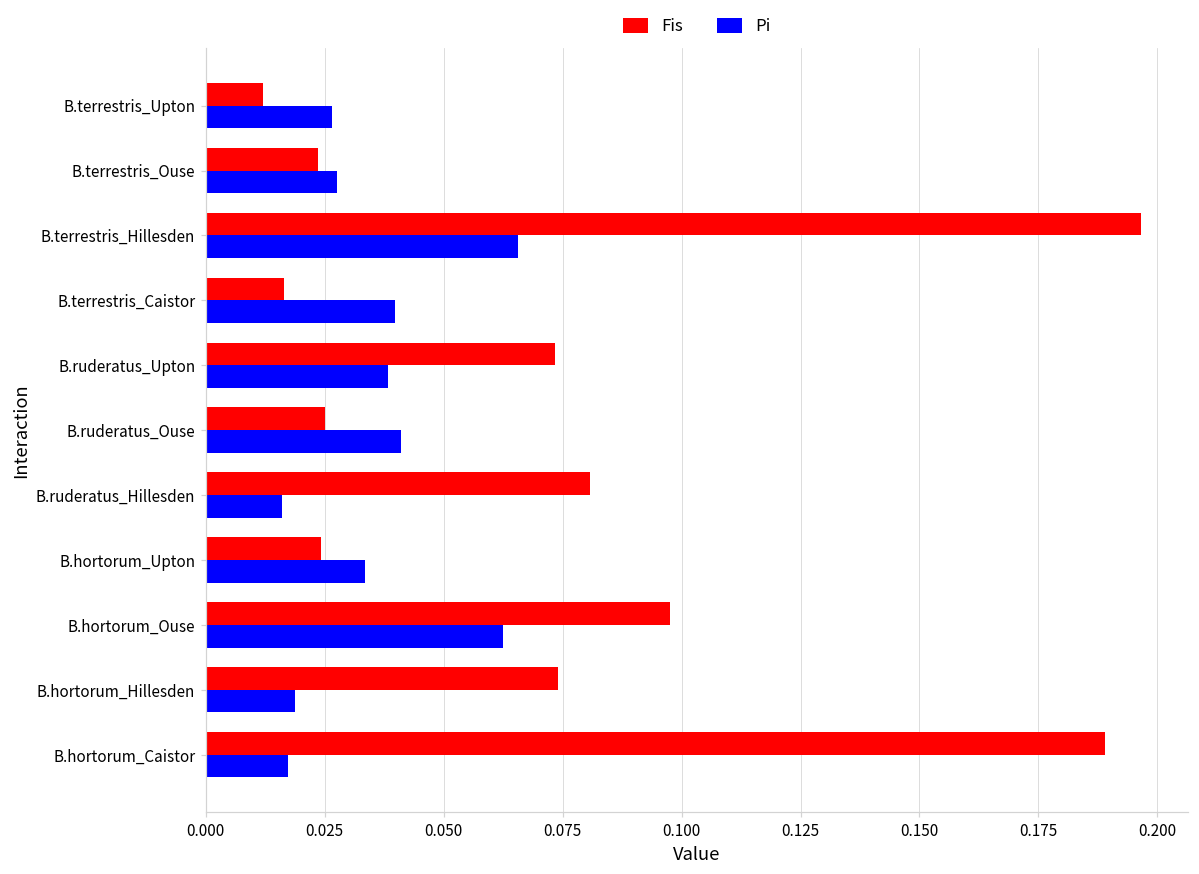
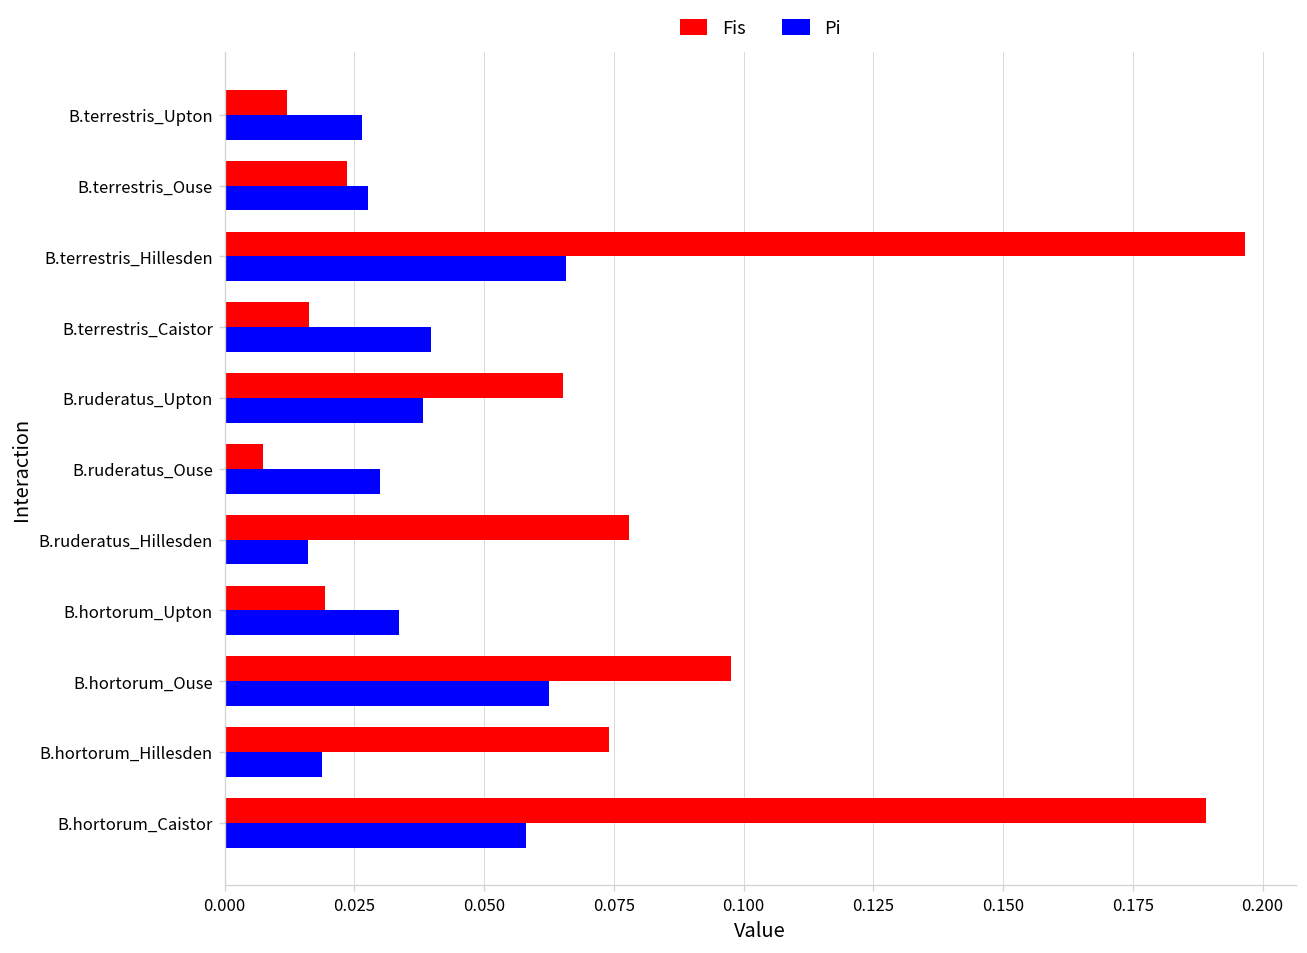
  {
    "Fis": {
      "B.terrestris_Upton": 0.012,
      "B.terrestris_Ouse": 0.024,
      "B.terrestris_Hillesden": 0.197,
      "B.terrestris_Caistor": 0.016,
-     "B.ruderatus_Upton": 0.073,
-     "B.ruderatus_Ouse": 0.025,
-     "B.ruderatus_Hillesden": 0.081,
-     "B.hortorum_Upton": 0.024,
+     "B.ruderatus_Upton": 0.065,
+     "B.ruderatus_Ouse": 0.007,
+     "B.ruderatus_Hillesden": 0.078,
+     "B.hortorum_Upton": 0.019,
      "B.hortorum_Ouse": 0.098,
      "B.hortorum_Hillesden": 0.074,
      "B.hortorum_Caistor": 0.189
    },
    "Pi": {
      "B.terrestris_Upton": 0.027,
      "B.terrestris_Ouse": 0.028,
      "B.terrestris_Hillesden": 0.066,
      "B.terrestris_Caistor": 0.040,
      "B.ruderatus_Upton": 0.038,
-     "B.ruderatus_Ouse": 0.041,
+     "B.ruderatus_Ouse": 0.030,
      "B.ruderatus_Hillesden": 0.016,
      "B.hortorum_Upton": 0.034,
      "B.hortorum_Ouse": 0.063,
      "B.hortorum_Hillesden": 0.019,
-     "B.hortorum_Caistor": 0.017
+     "B.hortorum_Caistor": 0.058
    }
  }
